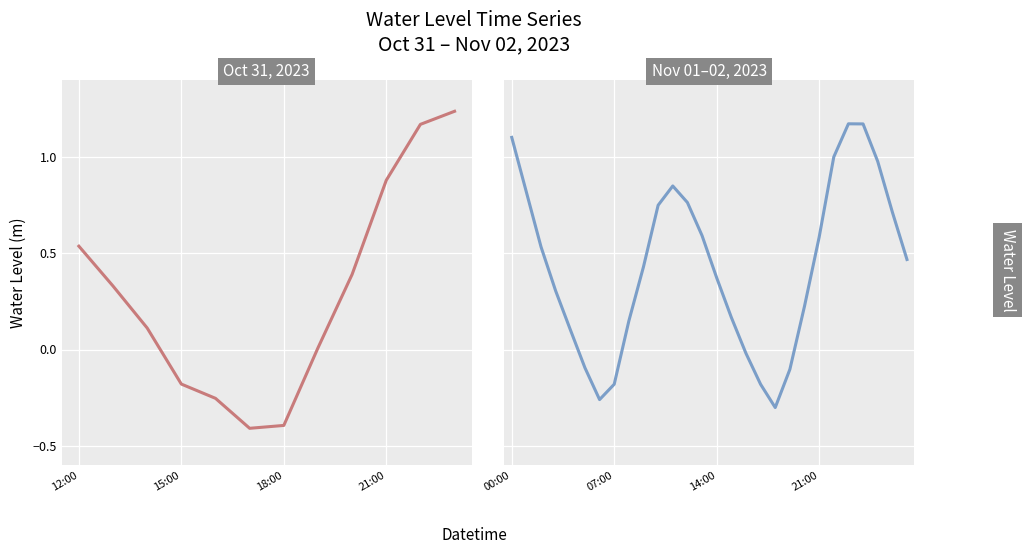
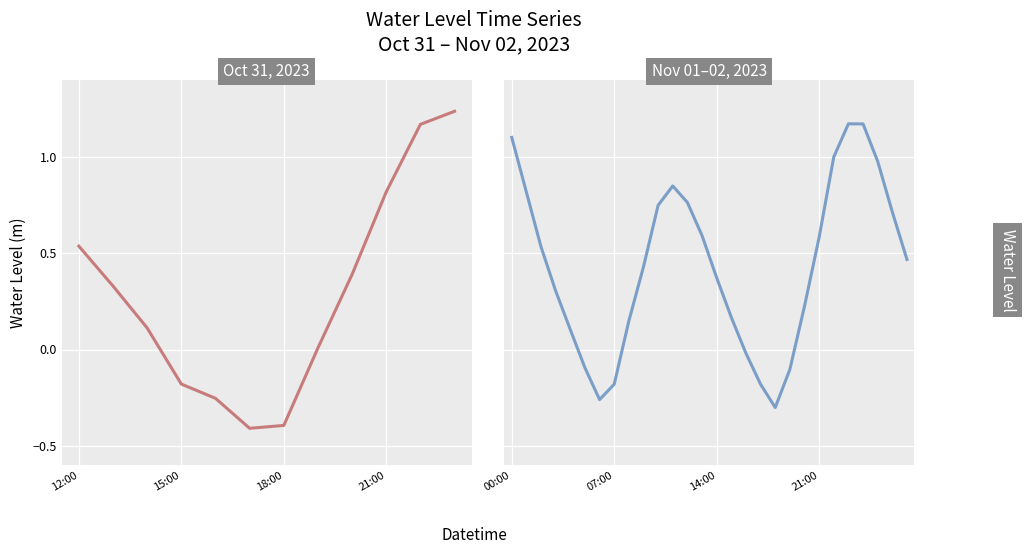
  {
    "Oct 31, 2023": {
      "12:00": 0.54,
      "15:00": -0.18,
      "18:00": -0.39,
-     "21:00": 0.88
+     "21:00": 0.82
    }
  }
